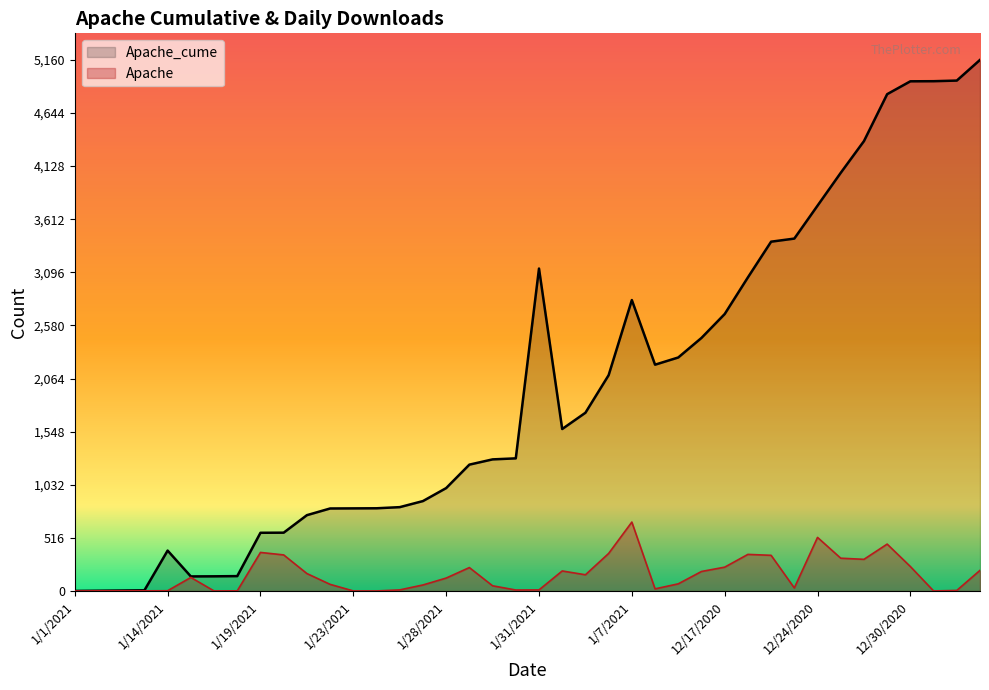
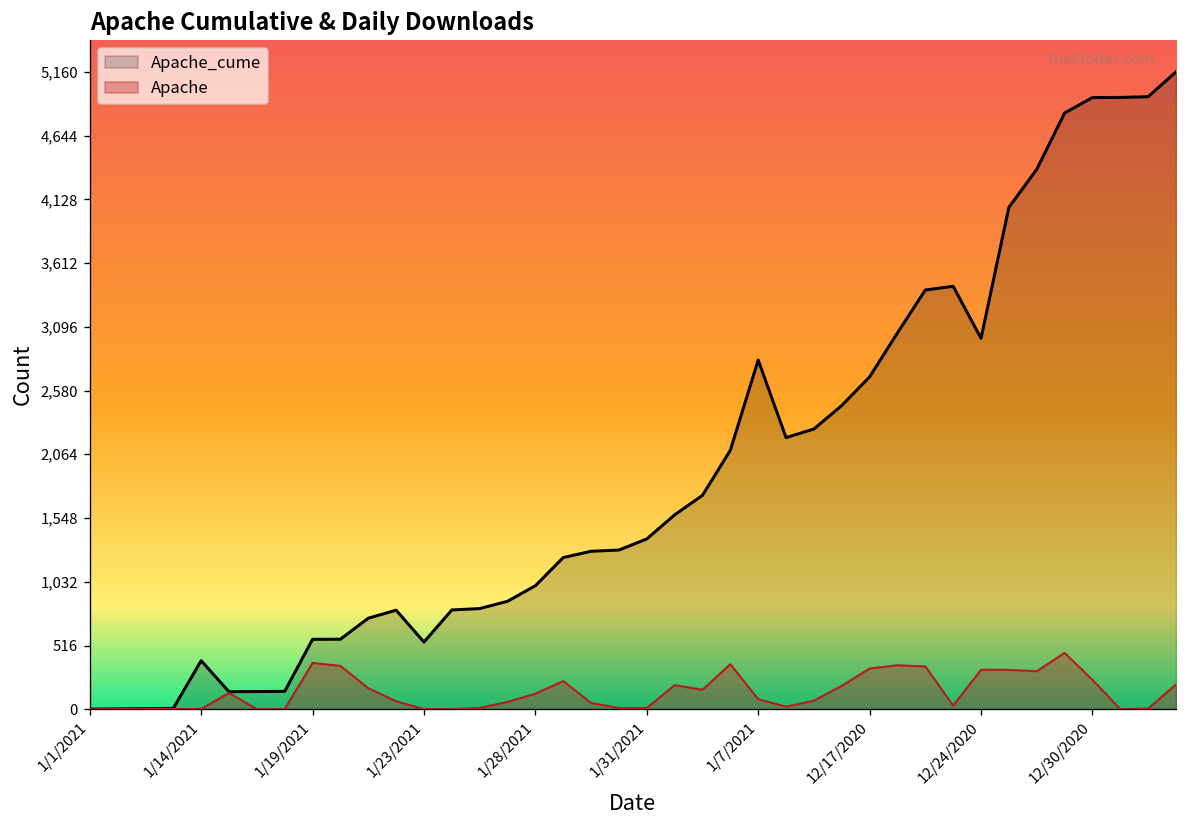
  {
    "Apache_cume": {
      "1/14/2021": "390",
      "1/19/2021": "570",
-     "1/23/2021": "800",
+     "1/23/2021": "540",
      "1/28/2021": "1,000",
-     "1/31/2021": "3,130",
+     "1/31/2021": "1,380",
      "1/7/2021": "2,830",
      "12/17/2020": "2,690",
-     "12/24/2020": "3,740",
+     "12/24/2020": "3,000",
      "12/30/2020": "4,950"
    },
    "Apache": {
      "1/14/2021": "0",
      "1/19/2021": "380",
      "1/23/2021": "0",
      "1/28/2021": "130",
      "1/31/2021": "10",
-     "1/7/2021": "670",
-     "12/17/2020": "230",
-     "12/24/2020": "520",
+     "1/7/2021": "80",
+     "12/17/2020": "330",
+     "12/24/2020": "320",
      "12/30/2020": "240"
    }
  }
